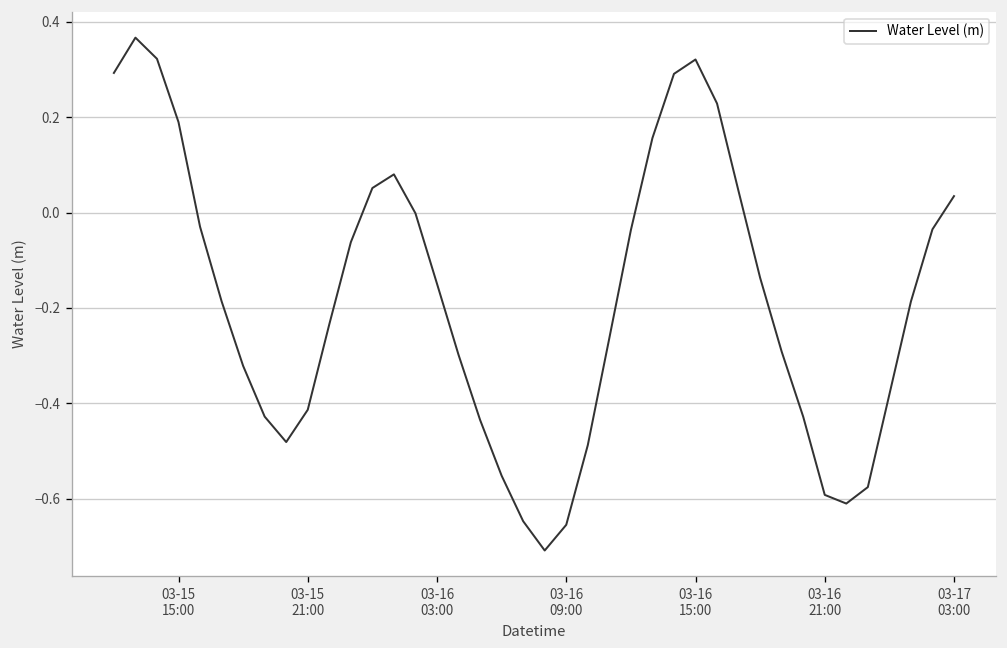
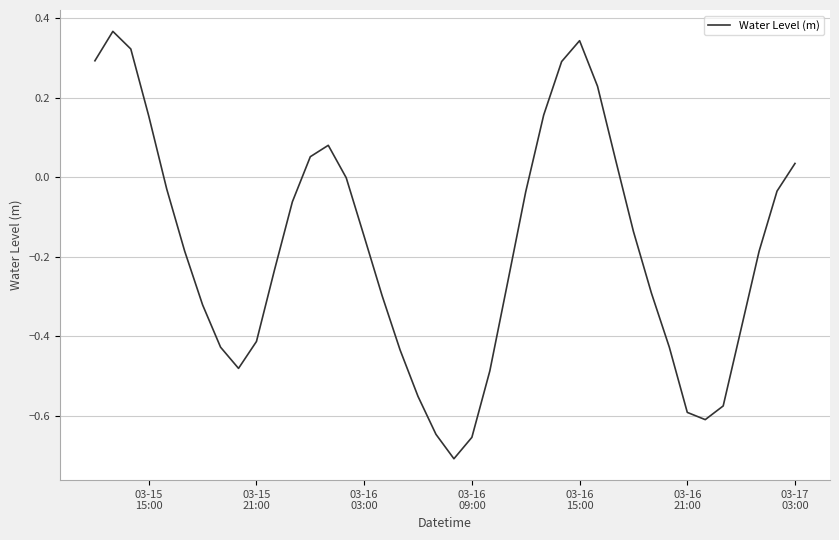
  {
-   "03-15 15:00": 0.19,
+   "03-15 15:00": 0.15,
    "03-15 21:00": -0.41,
    "03-16 03:00": -0.15,
    "03-16 09:00": -0.65,
-   "03-16 15:00": 0.32,
+   "03-16 15:00": 0.34,
    "03-16 21:00": -0.59,
    "03-17 03:00": 0.03
  }
